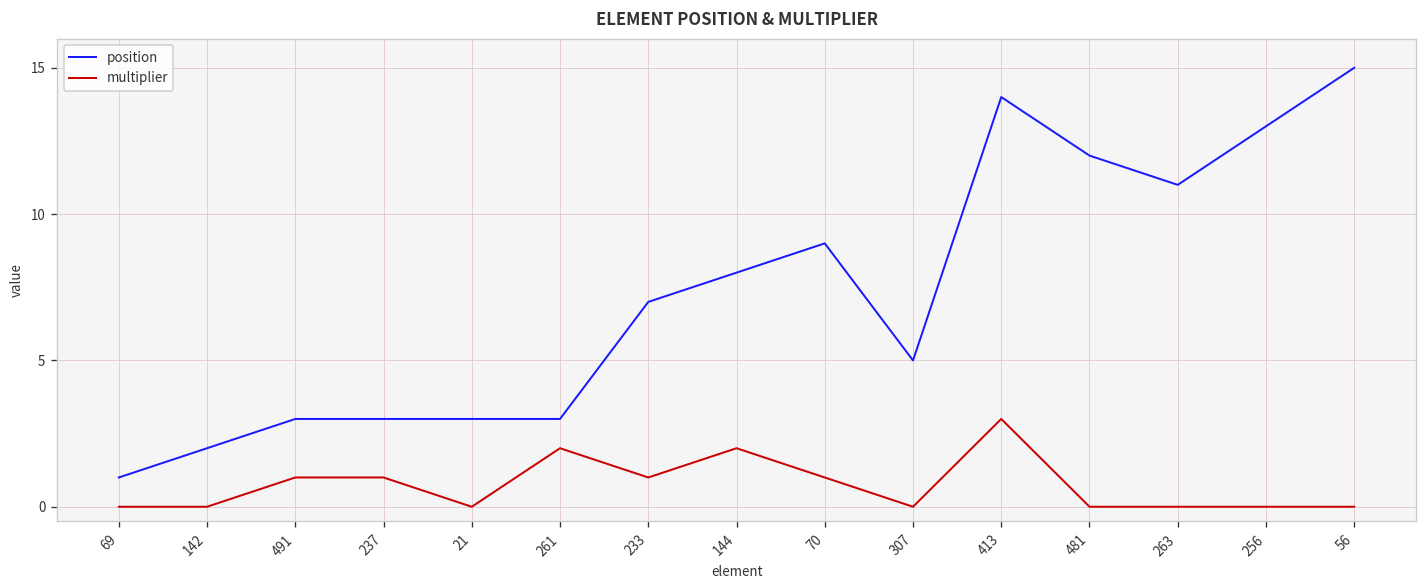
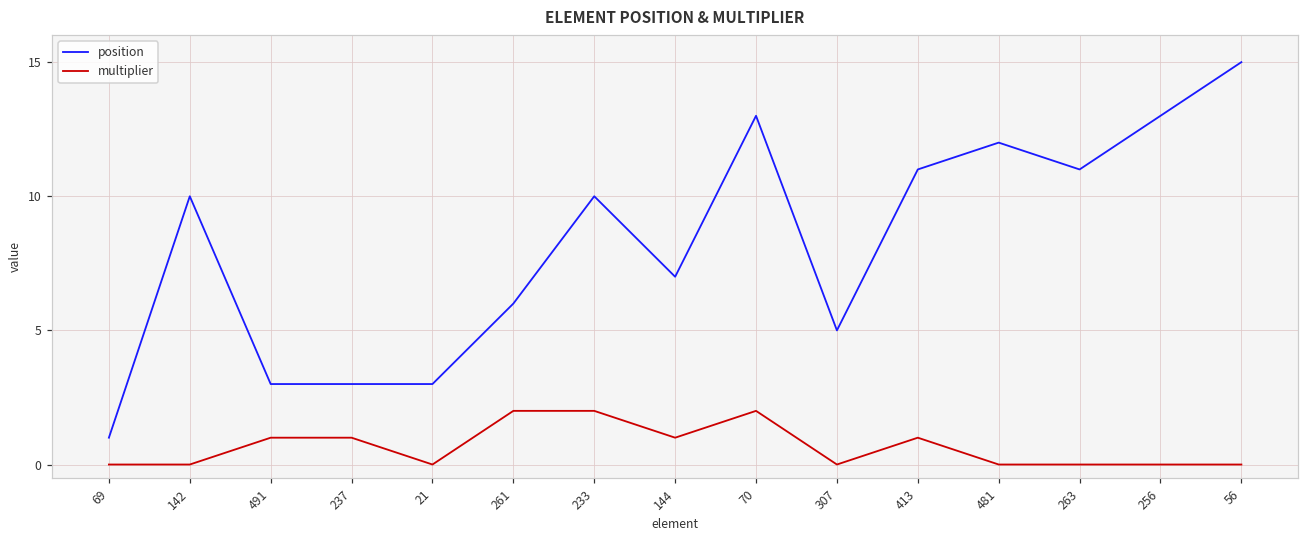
  {
    "position": {
      "69": 1,
-     "142": 2,
+     "142": 10,
      "491": 3,
      "237": 3,
      "21": 3,
-     "261": 3,
-     "233": 7,
-     "144": 8,
-     "70": 9,
+     "261": 6,
+     "233": 10,
+     "144": 7,
+     "70": 13,
      "307": 5,
-     "413": 14,
+     "413": 11,
      "481": 12,
      "263": 11,
      "256": 13,
      "56": 15
    },
    "multiplier": {
      "69": 0,
      "142": 0,
      "491": 1,
      "237": 1,
      "21": 0,
      "261": 2,
-     "233": 1,
-     "144": 2,
-     "70": 1,
+     "233": 2,
+     "144": 1,
+     "70": 2,
      "307": 0,
-     "413": 3,
+     "413": 1,
      "481": 0,
      "263": 0,
      "256": 0,
      "56": 0
    }
  }
